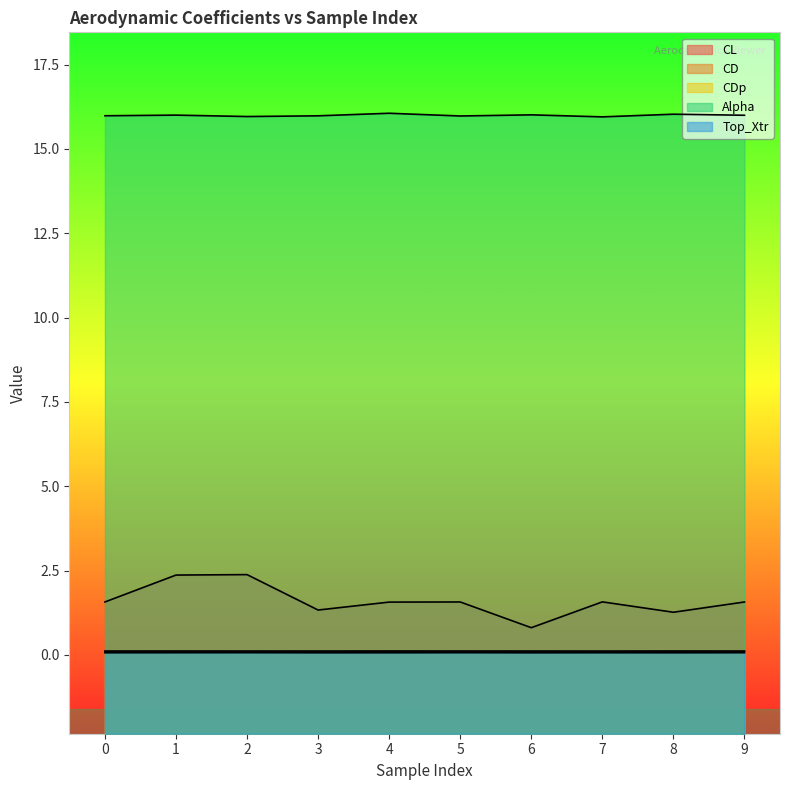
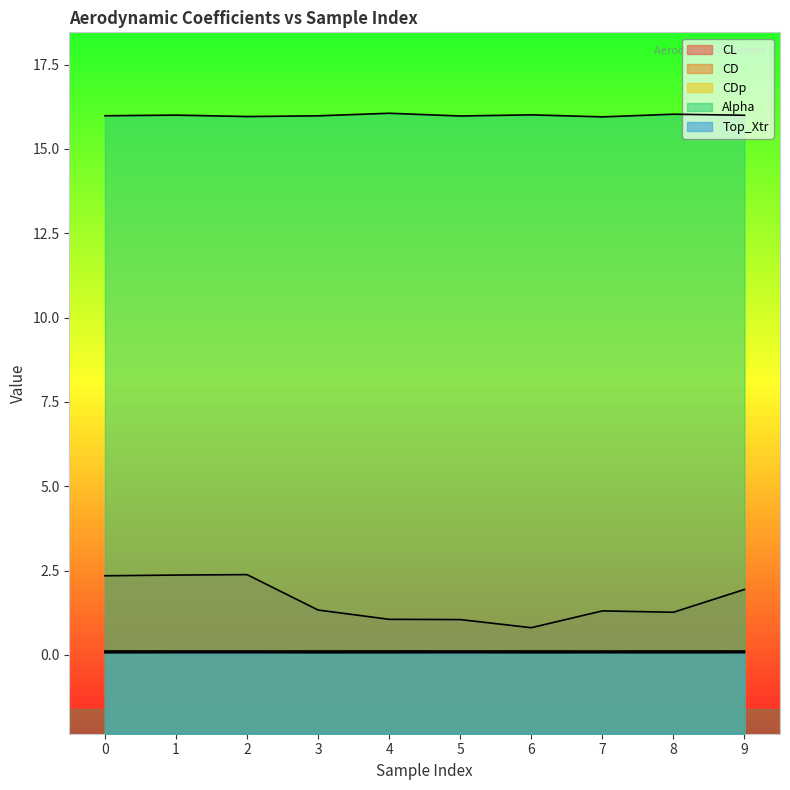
  {
    "CL": {
-     "0": 1.6,
+     "0": 2.3,
      "1": 2.4,
      "2": 2.4,
      "3": 1.3,
-     "4": 1.6,
-     "5": 1.6,
+     "4": 1.1,
+     "5": 1.0,
      "6": 0.8,
-     "7": 1.6,
+     "7": 1.3,
      "8": 1.3,
-     "9": 1.6
+     "9": 1.9
    },
    "Alpha": {
      "0": 16.0,
      "1": 16.0,
      "2": 16.0,
      "3": 16.0,
      "4": 16.1,
      "5": 16.0,
      "6": 16.0,
      "7": 16.0,
      "8": 16.0
    }
  }
